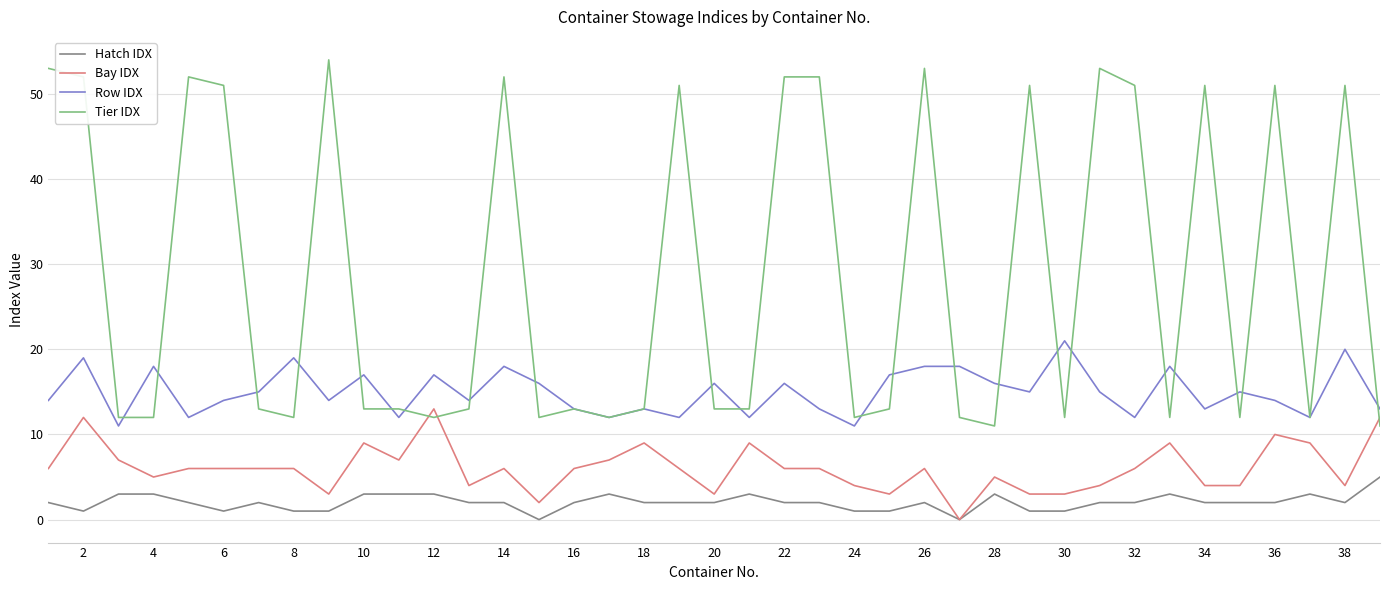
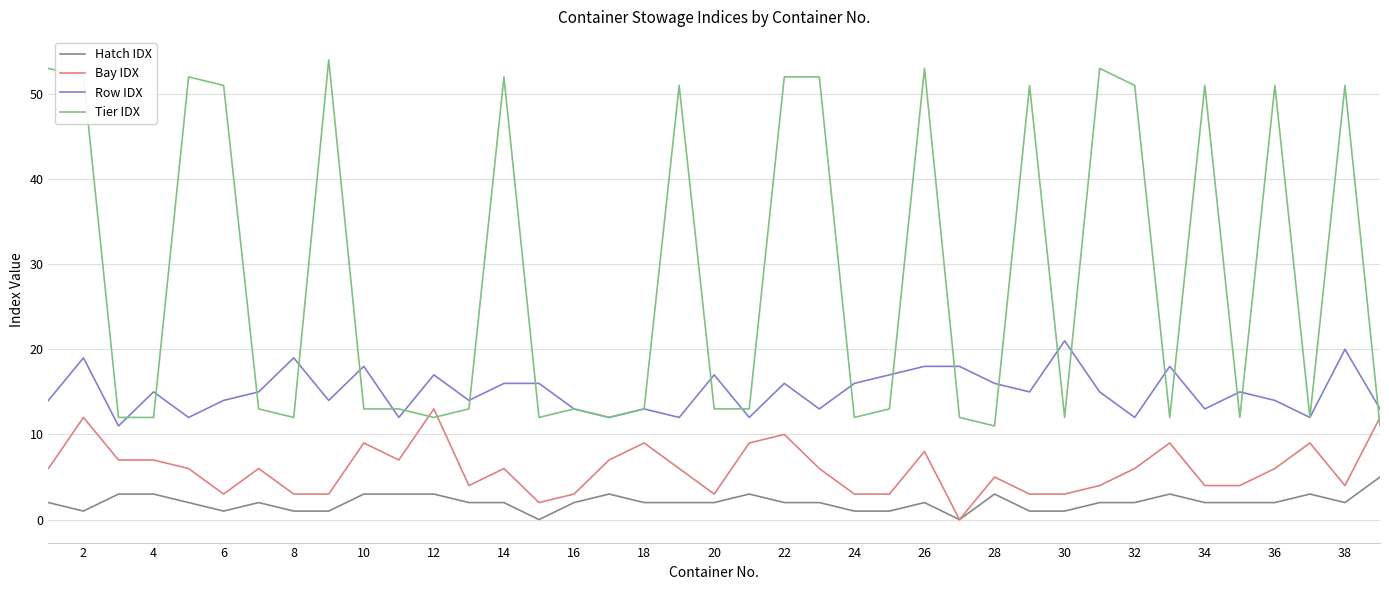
  {
    "Bay IDX": {
      "2": 12,
-     "4": 5,
-     "6": 6,
-     "8": 6,
+     "4": 7,
+     "6": 3,
+     "8": 3,
      "10": 9,
      "12": 13,
      "14": 6,
-     "16": 6,
+     "16": 3,
      "18": 9,
      "20": 3,
-     "22": 6,
-     "24": 4,
-     "26": 6,
+     "22": 10,
+     "24": 3,
+     "26": 8,
      "28": 5,
      "30": 3,
      "32": 6,
      "34": 4,
-     "36": 10,
+     "36": 6,
      "38": 4
    },
    "Row IDX": {
      "2": 19,
-     "4": 18,
+     "4": 15,
      "6": 14,
      "8": 19,
-     "10": 17,
+     "10": 18,
      "12": 17,
-     "14": 18,
-     "20": 16,
+     "14": 16,
+     "20": 17,
      "22": 16,
-     "24": 11,
+     "24": 16,
      "26": 18,
      "28": 16,
      "30": 21,
      "32": 12,
      "34": 13,
      "36": 14,
      "38": 20
    }
  }
